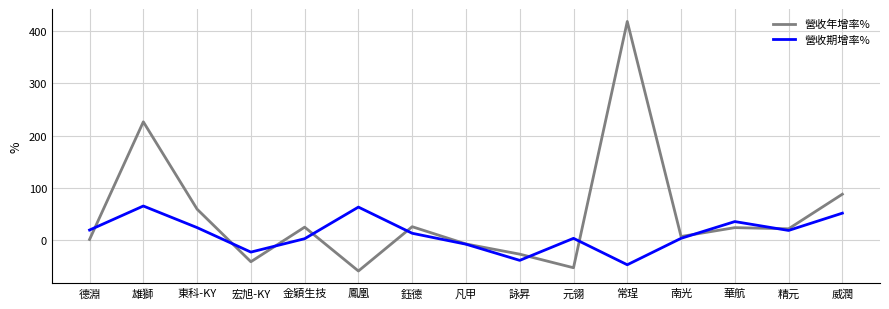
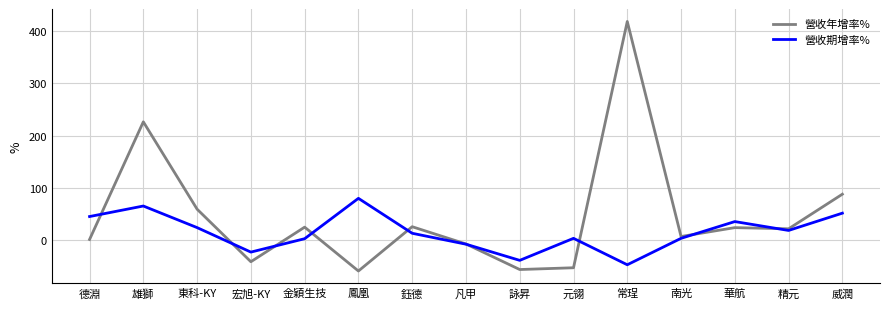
  {
    "營收年增率%": {
      "德淵": 0,
      "雄獅": 230,
      "東科-KY": 60,
      "宏旭-KY": -40,
      "金穎生技": 30,
      "鳳凰": -60,
      "鈺德": 30,
-     "詠昇": -30,
+     "詠昇": -60,
      "元翎": -50,
      "常珵": 420,
      "華航": 20,
      "威潤": 90
    },
    "營收期增率%": {
-     "德淵": 20,
+     "德淵": 50,
      "雄獅": 70,
      "東科-KY": 20,
      "宏旭-KY": -20,
      "金穎生技": 0,
-     "鳳凰": 60,
+     "鳳凰": 80,
      "鈺德": 10,
      "詠昇": -40,
      "元翎": 0,
      "常珵": -50,
      "華航": 40,
      "威潤": 50
    }
  }
